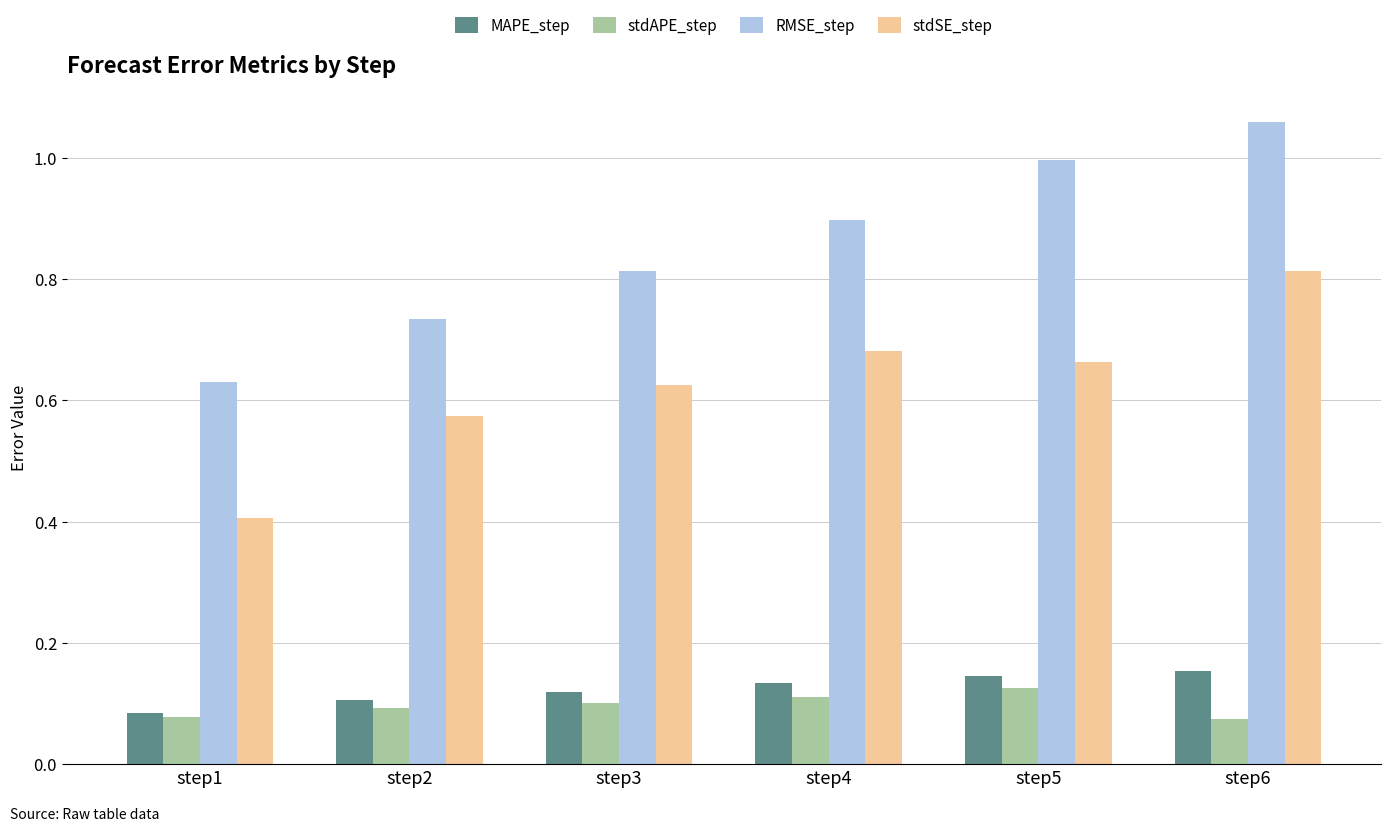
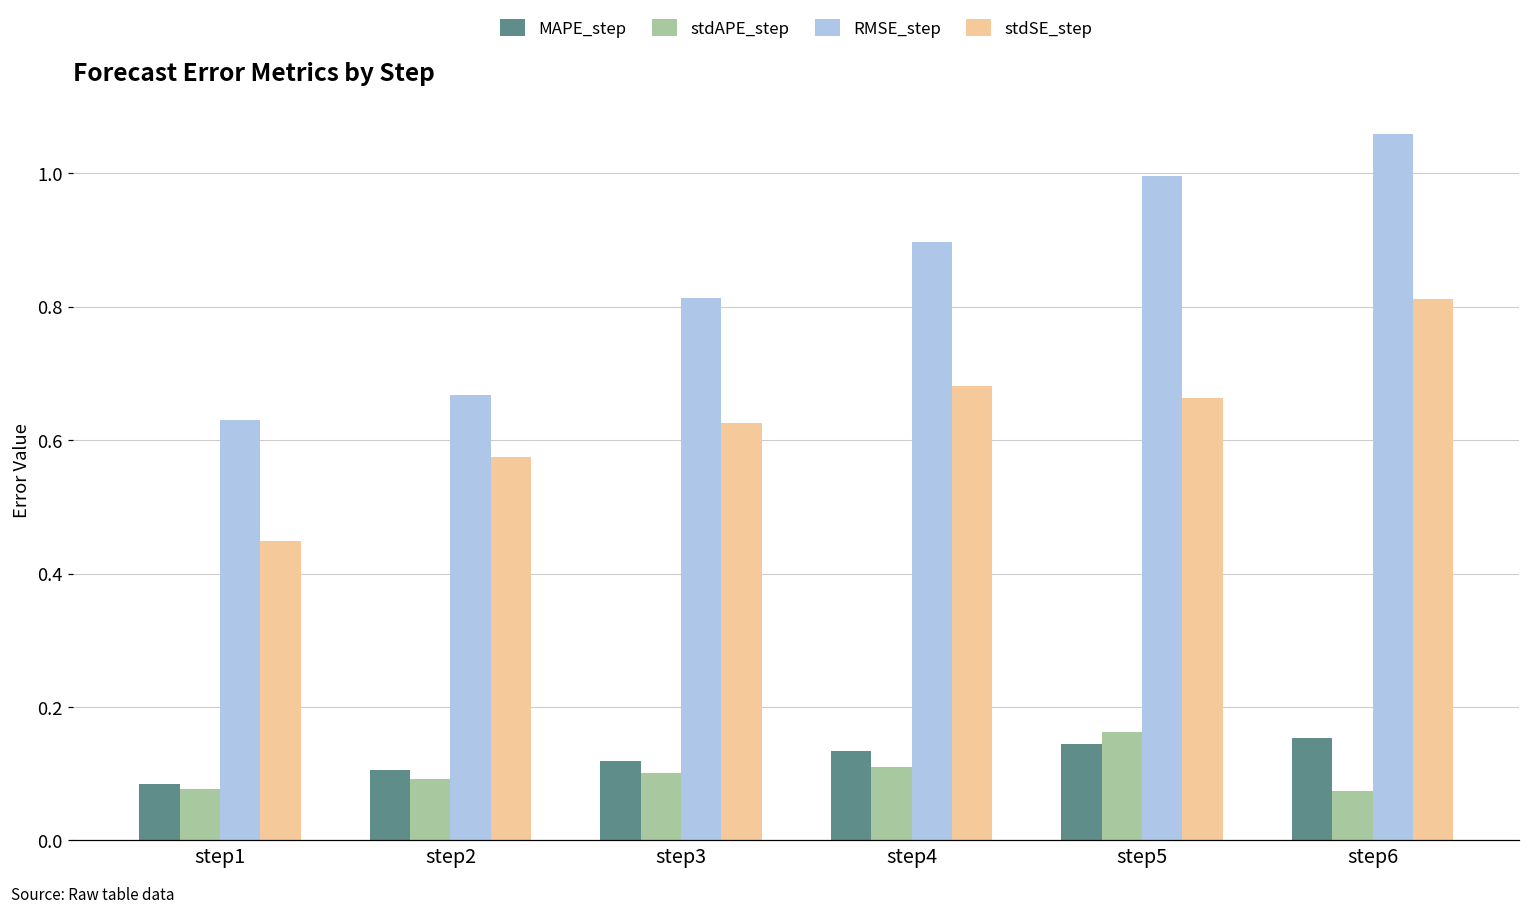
  {
    "MAPE_step": {
      "step1": 0.08,
      "step2": 0.11,
      "step3": 0.12,
      "step4": 0.13,
      "step5": 0.15,
      "step6": 0.15
    },
    "stdAPE_step": {
      "step1": 0.08,
      "step2": 0.09,
      "step3": 0.10,
      "step4": 0.11,
-     "step5": 0.13,
+     "step5": 0.16,
      "step6": 0.07
    },
    "RMSE_step": {
      "step1": 0.63,
-     "step2": 0.73,
+     "step2": 0.67,
      "step3": 0.81,
      "step4": 0.90,
      "step5": 1.00,
      "step6": 1.06
    },
    "stdSE_step": {
-     "step1": 0.41,
+     "step1": 0.45,
      "step2": 0.57,
      "step3": 0.63,
      "step4": 0.68,
      "step5": 0.66,
      "step6": 0.81
    }
  }
